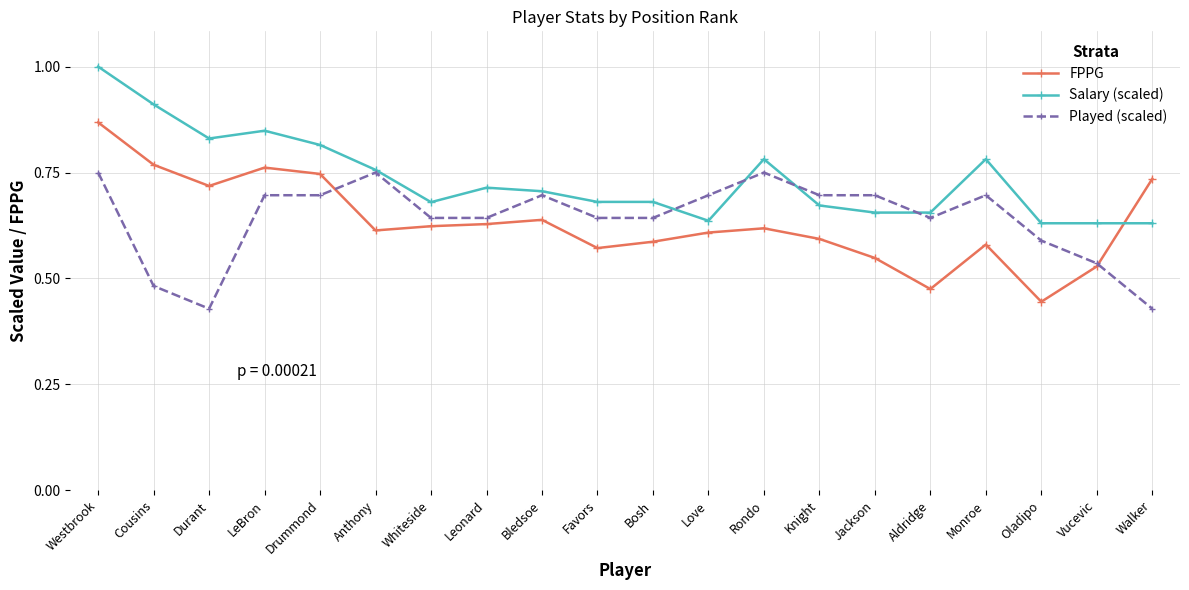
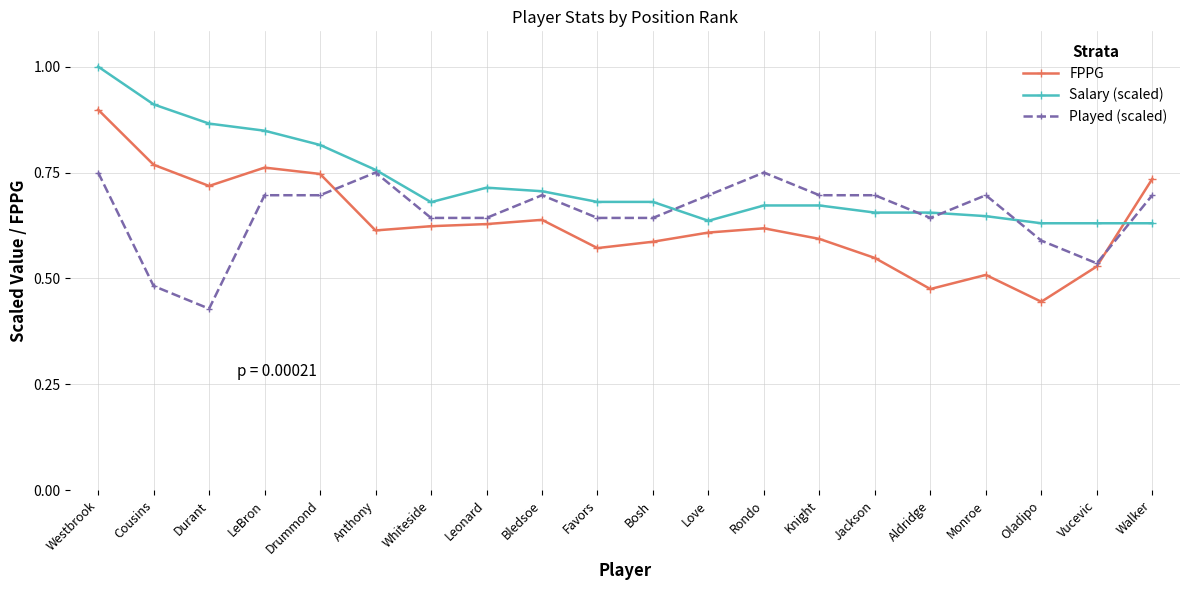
  {
    "FPPG": {
-     "Westbrook": 0.87,
+     "Westbrook": 0.90,
      "Cousins": 0.77,
      "Durant": 0.72,
      "LeBron": 0.76,
      "Drummond": 0.75,
      "Anthony": 0.61,
      "Whiteside": 0.62,
      "Leonard": 0.63,
      "Bledsoe": 0.64,
      "Favors": 0.57,
      "Bosh": 0.59,
      "Love": 0.61,
      "Rondo": 0.62,
      "Knight": 0.59,
      "Jackson": 0.55,
      "Aldridge": 0.48,
-     "Monroe": 0.58,
+     "Monroe": 0.51,
      "Oladipo": 0.45,
      "Vucevic": 0.53,
      "Walker": 0.74
    },
    "Salary (scaled)": {
      "Westbrook": 1.00,
      "Cousins": 0.91,
-     "Durant": 0.83,
+     "Durant": 0.87,
      "LeBron": 0.85,
      "Drummond": 0.82,
      "Anthony": 0.76,
      "Whiteside": 0.68,
      "Leonard": 0.71,
      "Bledsoe": 0.71,
      "Favors": 0.68,
      "Bosh": 0.68,
      "Love": 0.64,
-     "Rondo": 0.78,
+     "Rondo": 0.67,
      "Knight": 0.67,
      "Jackson": 0.66,
      "Aldridge": 0.66,
-     "Monroe": 0.78,
+     "Monroe": 0.65,
      "Oladipo": 0.63,
      "Vucevic": 0.63,
      "Walker": 0.63
    },
    "Played (scaled)": {
      "Westbrook": 0.75,
      "Cousins": 0.48,
      "Durant": 0.43,
      "LeBron": 0.70,
      "Drummond": 0.70,
      "Anthony": 0.75,
      "Whiteside": 0.64,
      "Leonard": 0.64,
      "Bledsoe": 0.70,
      "Favors": 0.64,
      "Bosh": 0.64,
      "Love": 0.70,
      "Rondo": 0.75,
      "Knight": 0.70,
      "Jackson": 0.70,
      "Aldridge": 0.64,
      "Monroe": 0.70,
      "Oladipo": 0.59,
      "Vucevic": 0.54,
-     "Walker": 0.43
+     "Walker": 0.70
    }
  }
